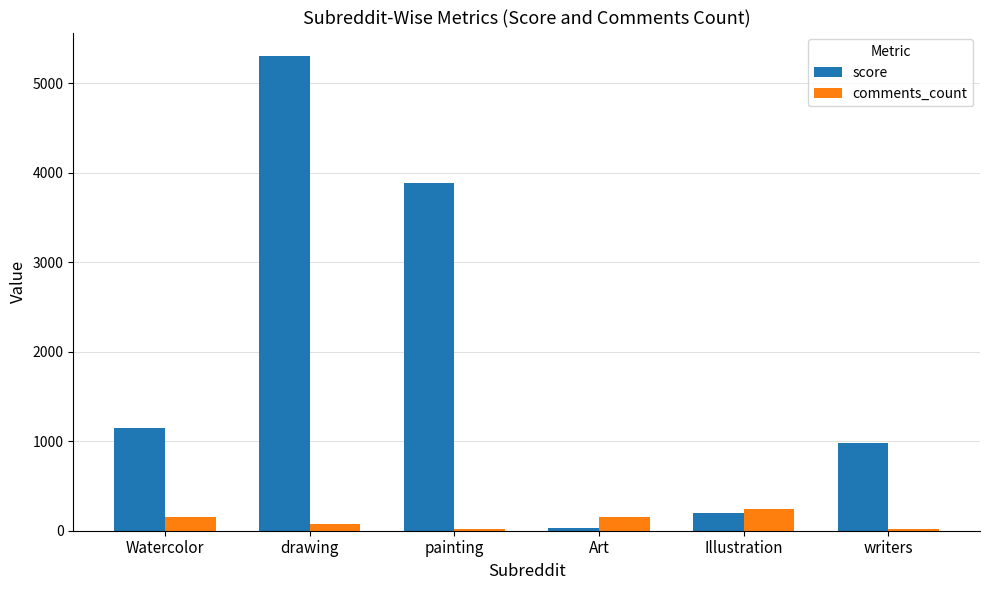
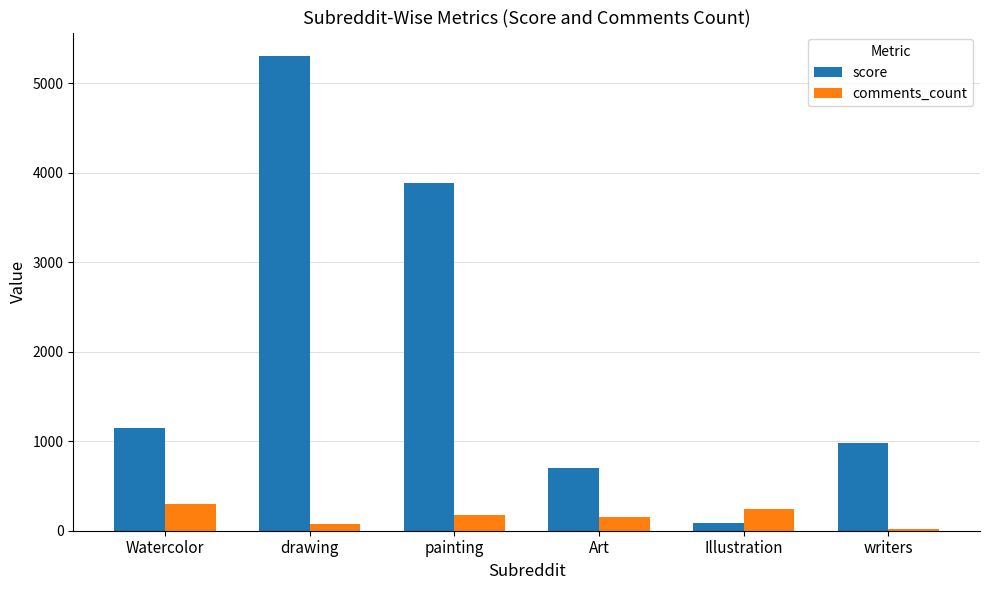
  {
    "score": {
      "Watercolor": 1200,
      "drawing": 5300,
      "painting": 3900,
-     "Art": 0,
-     "Illustration": 200,
+     "Art": 700,
+     "Illustration": 100,
      "writers": 1000
    },
    "comments_count": {
-     "Watercolor": 200,
+     "Watercolor": 300,
      "drawing": 100,
-     "painting": 0,
+     "painting": 200,
      "Art": 200,
      "Illustration": 200
    }
  }
